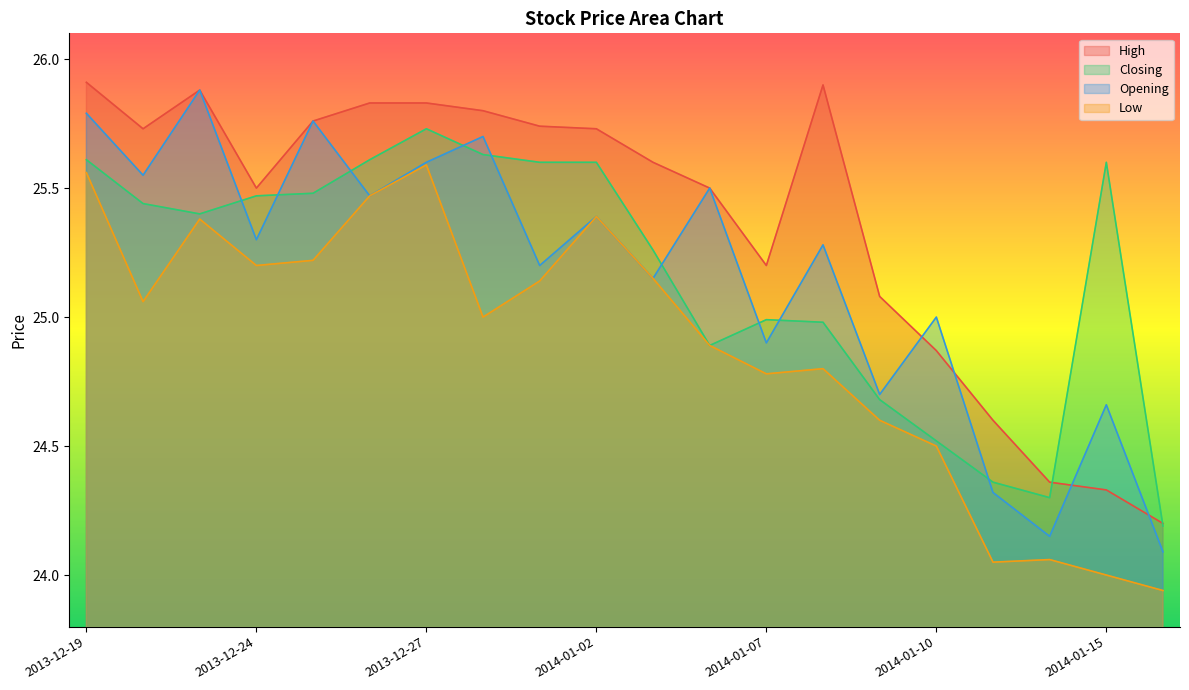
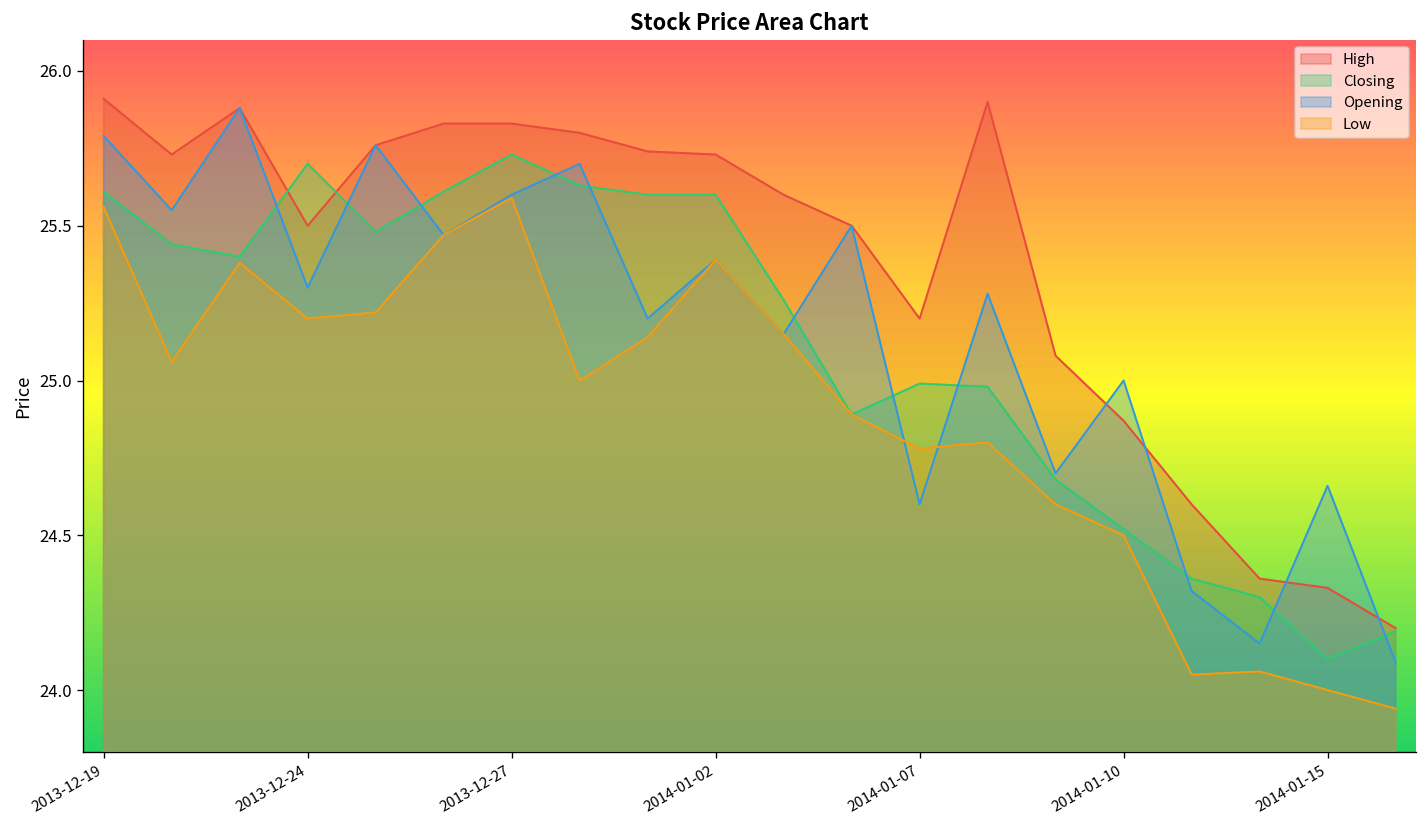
  {
    "Closing": {
      "2013-12-19": 25.61,
-     "2013-12-24": 25.47,
+     "2013-12-24": 25.70,
      "2013-12-27": 25.73,
      "2014-01-02": 25.60,
      "2014-01-07": 24.99,
      "2014-01-10": 24.52,
-     "2014-01-15": 25.6
+     "2014-01-15": 24.1
    },
    "Opening": {
      "2013-12-19": 25.79,
      "2013-12-24": 25.3,
      "2013-12-27": 25.6,
-     "2014-01-07": 24.9,
+     "2014-01-07": 24.6,
      "2014-01-10": 25.0,
      "2014-01-15": 24.66
    }
  }
